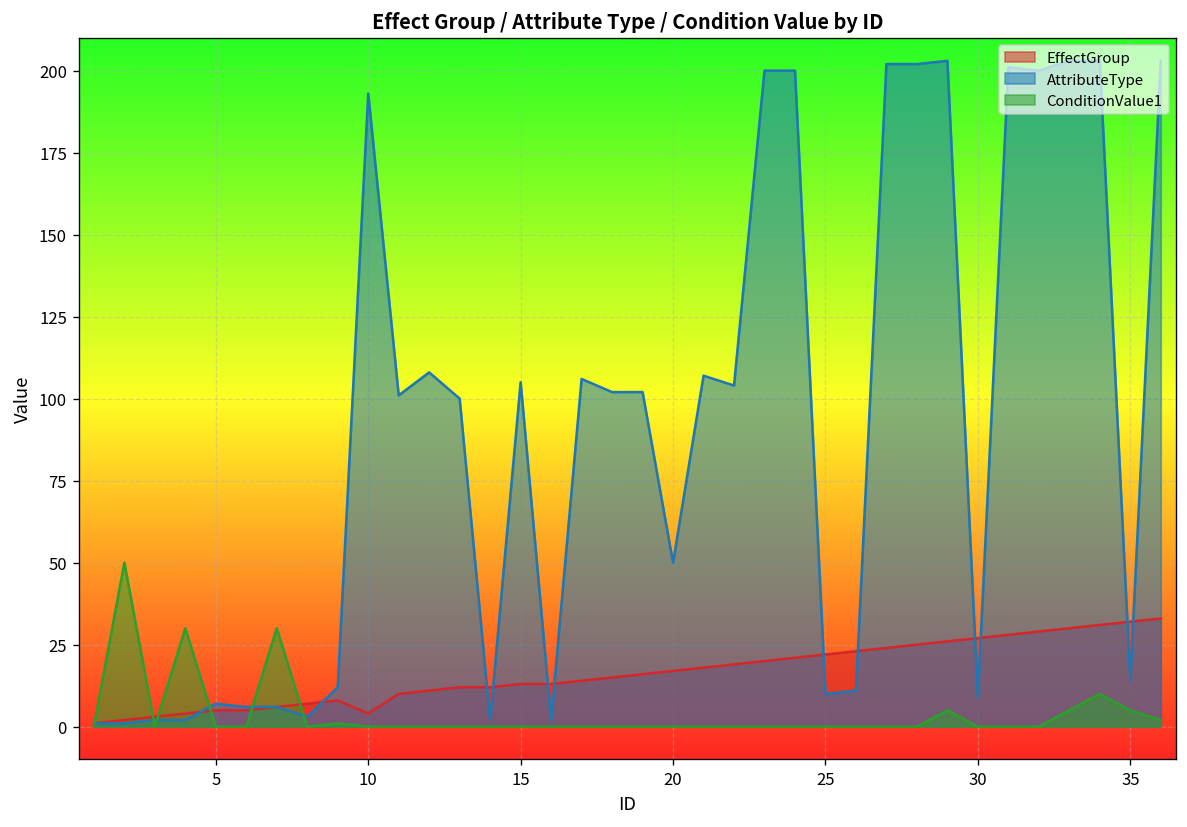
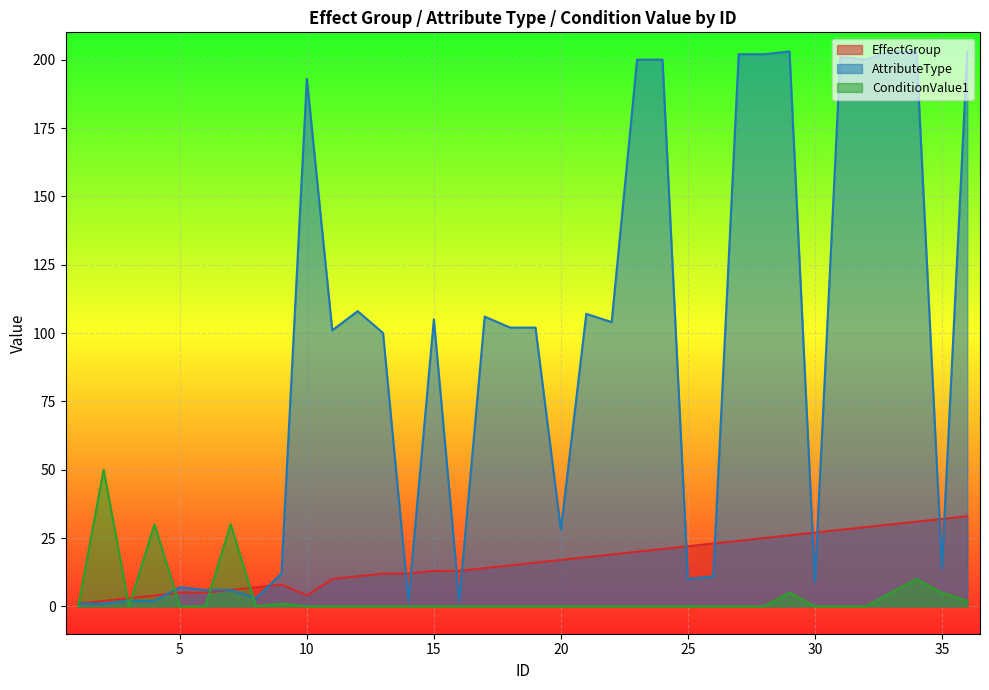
  {
    "EffectGroup": {
      "5": 5,
      "10": 4,
      "15": 13,
      "20": 17,
      "25": 22,
      "30": 27,
      "35": 32
    },
    "AttributeType": {
      "5": 7,
      "10": 193,
      "15": 105,
-     "20": 50,
+     "20": 28,
      "25": 10,
      "30": 9,
      "35": 14
    },
    "ConditionValue1": {
      "5": 0,
      "10": 0,
      "15": 0,
      "20": 0,
      "25": 0,
      "30": 0,
      "35": 5
    }
  }
